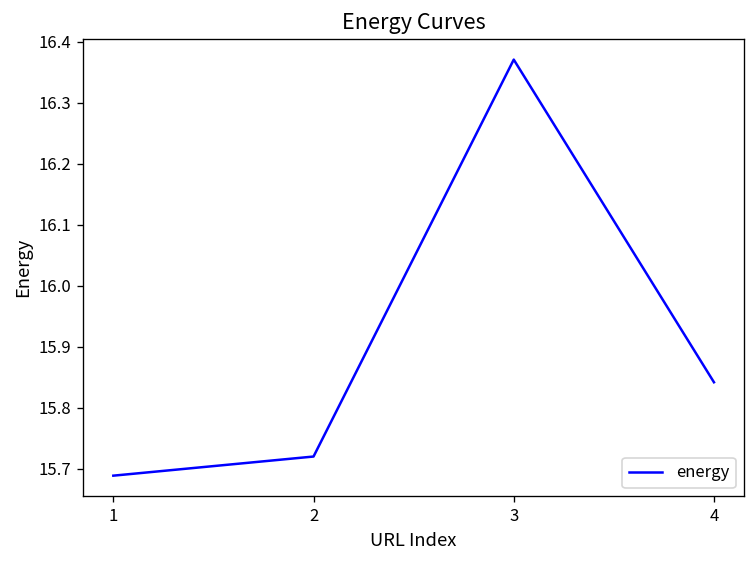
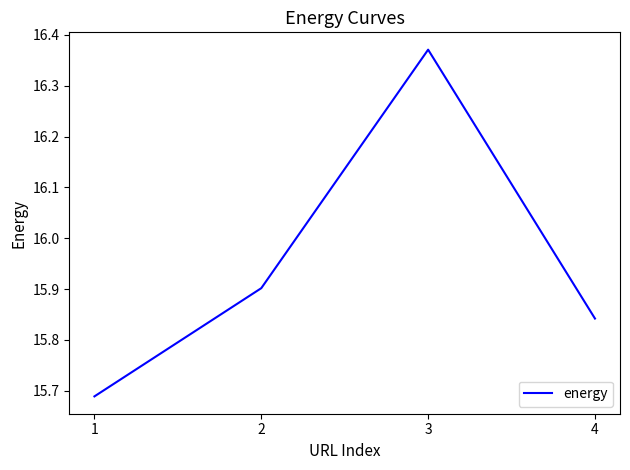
  {
    "1": 15.69,
-   "2": 15.72,
+   "2": 15.90,
    "3": 16.37,
    "4": 15.84
  }
